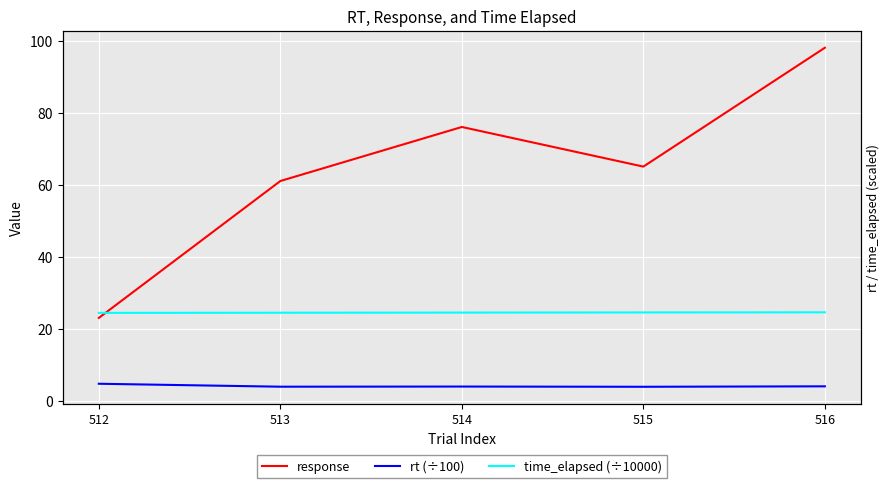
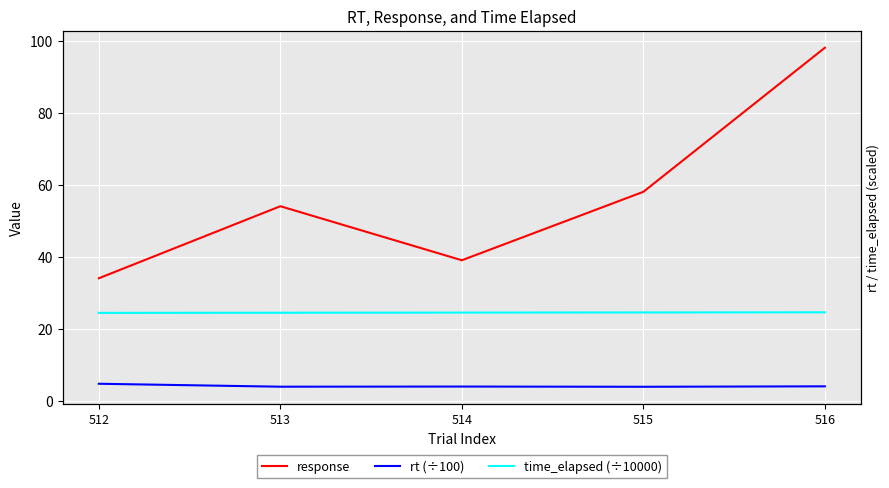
  {
    "response": {
-     "512": 23,
-     "513": 61,
-     "514": 76,
-     "515": 65,
+     "512": 34,
+     "513": 54,
+     "514": 39,
+     "515": 58,
      "516": 98
    },
    "rt (÷100)": {
      "512": 5,
      "513": 4,
      "514": 4,
      "515": 4,
      "516": 4
    },
    "time_elapsed (÷10000)": {
      "512": 24,
      "513": 24,
      "514": 24,
      "515": 25,
      "516": 25
    }
  }
